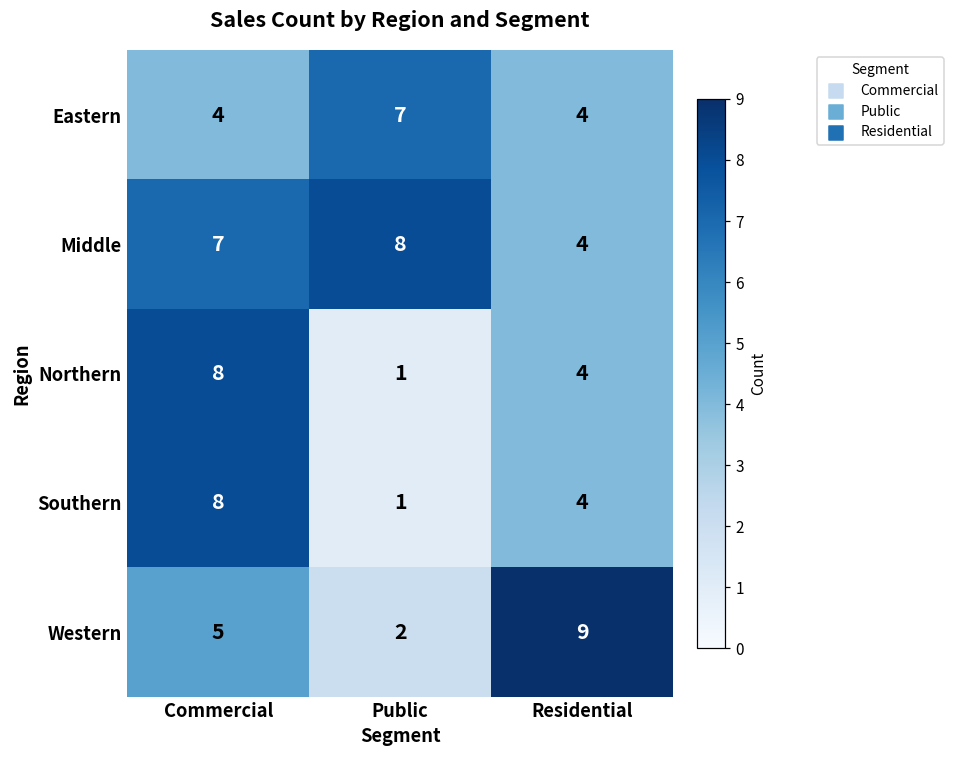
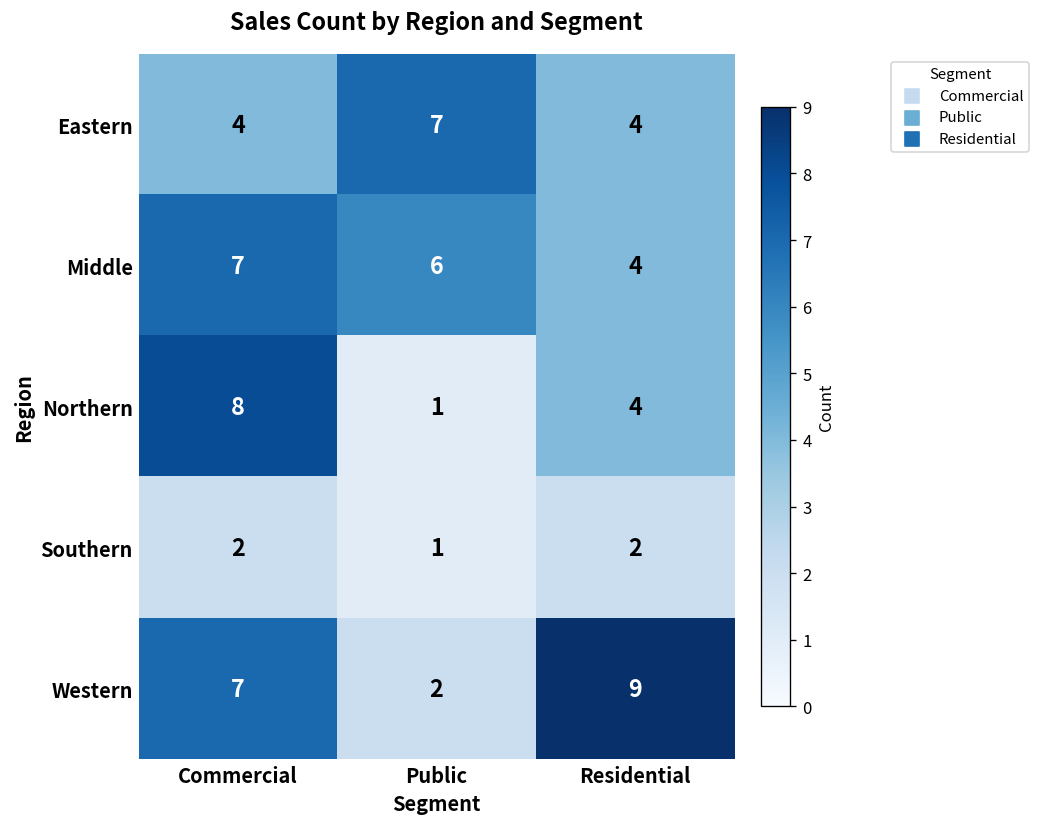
  {
    "Eastern": {
      "Commercial": 4,
      "Public": 7,
      "Residential": 4
    },
    "Middle": {
      "Commercial": 7,
-     "Public": 8,
+     "Public": 6,
      "Residential": 4
    },
    "Northern": {
      "Commercial": 8,
      "Public": 1,
      "Residential": 4
    },
    "Southern": {
-     "Commercial": 8,
+     "Commercial": 2,
      "Public": 1,
-     "Residential": 4
+     "Residential": 2
    },
    "Western": {
-     "Commercial": 5,
+     "Commercial": 7,
      "Public": 2,
      "Residential": 9
    }
  }
